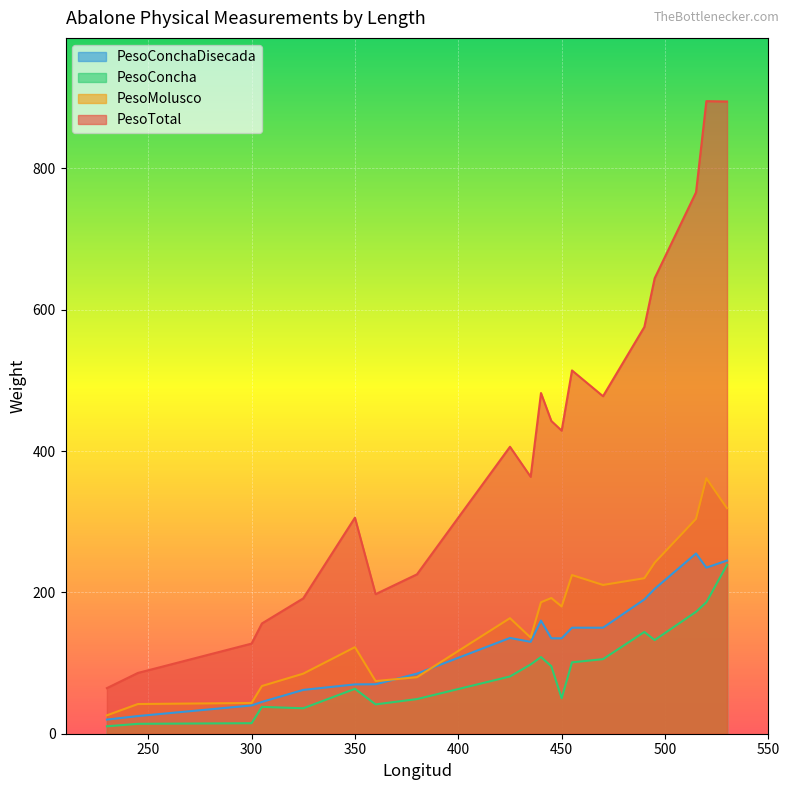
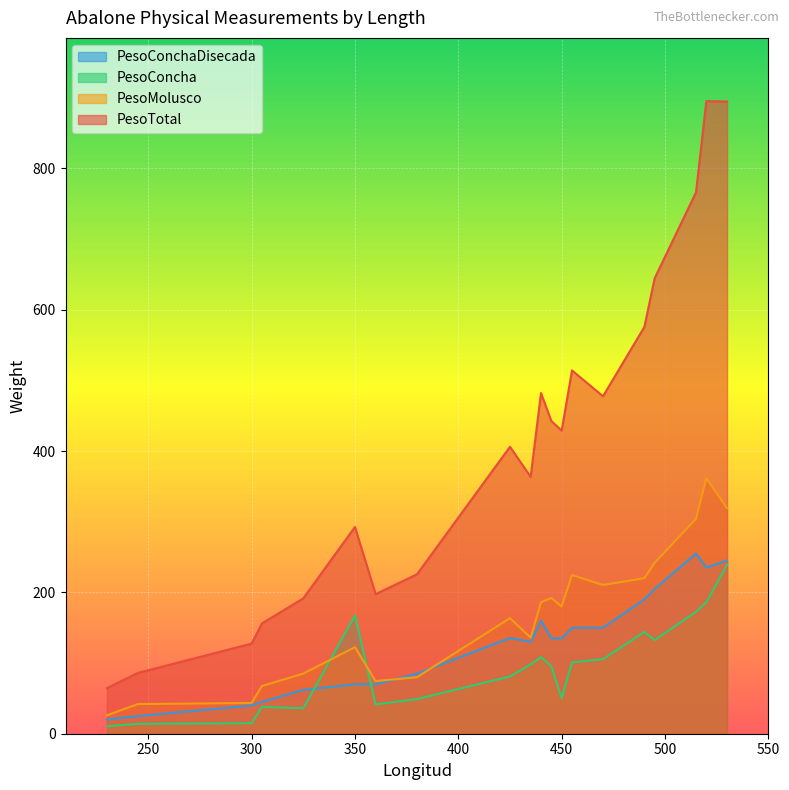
  {
    "PesoConchaDisecada": {
      "350": 70,
      "450": 140
    },
    "PesoConcha": {
      "300": 10,
-     "350": 60,
+     "350": 170,
      "450": 50
    },
    "PesoMolusco": {
      "350": 120,
      "450": 180
    },
    "PesoTotal": {
      "300": 130,
-     "350": 310,
+     "350": 290,
      "450": 430
    }
  }
